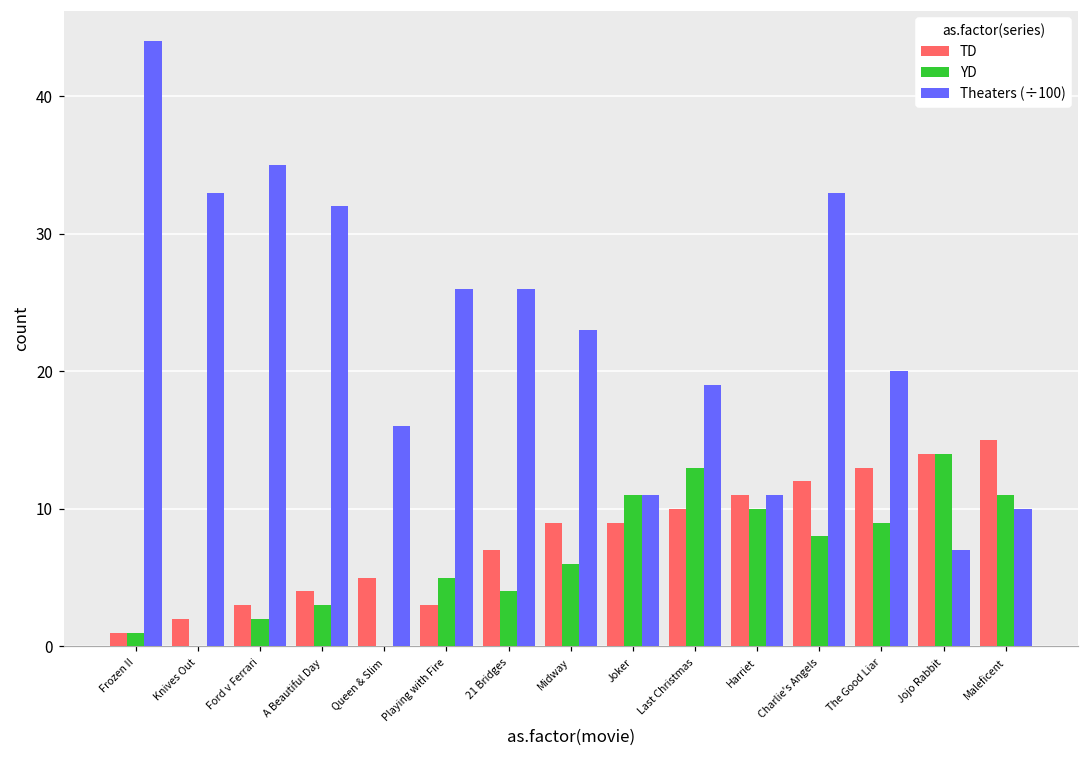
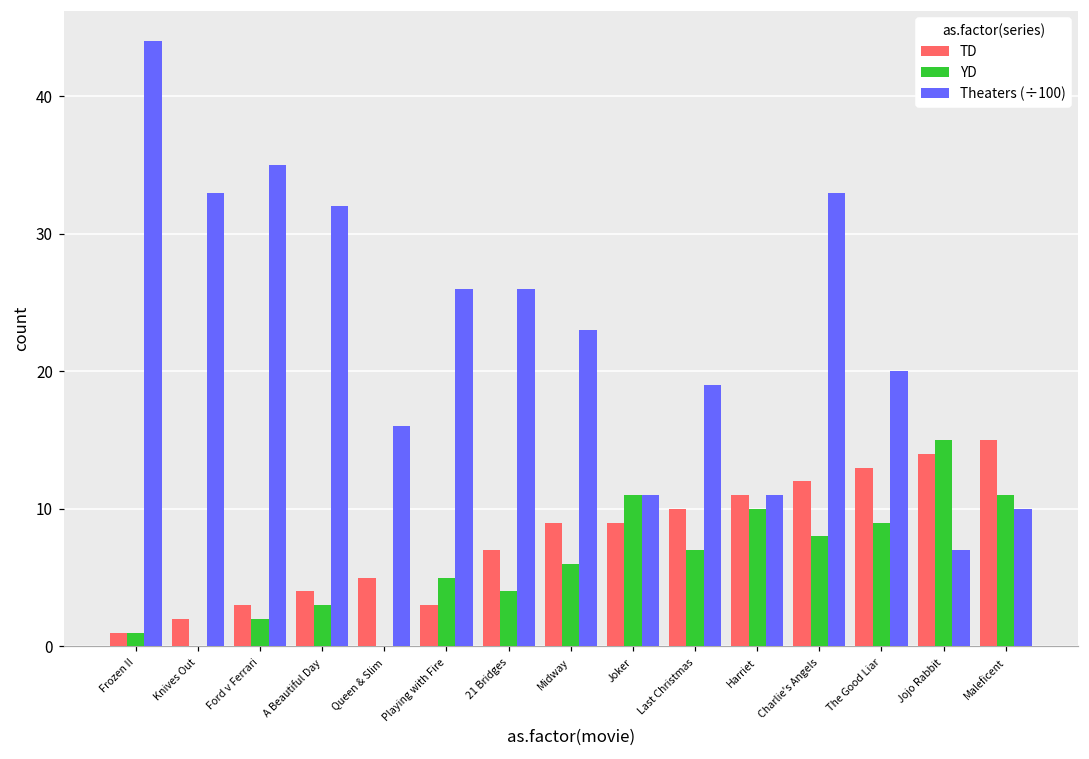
  {
    "TD": {
      "Frozen II": 1,
      "Knives Out": 2,
      "Ford v Ferrari": 3,
      "A Beautiful Day": 4,
      "Queen & Slim": 5,
      "Playing with Fire": 3,
      "21 Bridges": 7,
      "Midway": 9,
      "Joker": 9,
      "Last Christmas": 10,
      "Harriet": 11,
      "Charlie's Angels": 12,
      "The Good Liar": 13,
      "Jojo Rabbit": 14,
      "Maleficent": 15
    },
    "YD": {
      "Frozen II": 1,
      "Knives Out": 0,
      "Ford v Ferrari": 2,
      "A Beautiful Day": 3,
      "Queen & Slim": 0,
      "Playing with Fire": 5,
      "21 Bridges": 4,
      "Midway": 6,
      "Joker": 11,
-     "Last Christmas": 13,
+     "Last Christmas": 7,
      "Harriet": 10,
      "Charlie's Angels": 8,
      "The Good Liar": 9,
-     "Jojo Rabbit": 14,
+     "Jojo Rabbit": 15,
      "Maleficent": 11
    },
    "Theaters (÷100)": {
      "Frozen II": 44,
      "Knives Out": 33,
      "Ford v Ferrari": 35,
      "A Beautiful Day": 32,
      "Queen & Slim": 16,
      "Playing with Fire": 26,
      "21 Bridges": 26,
      "Midway": 23,
      "Joker": 11,
      "Last Christmas": 19,
      "Harriet": 11,
      "Charlie's Angels": 33,
      "The Good Liar": 20,
      "Jojo Rabbit": 7,
      "Maleficent": 10
    }
  }
